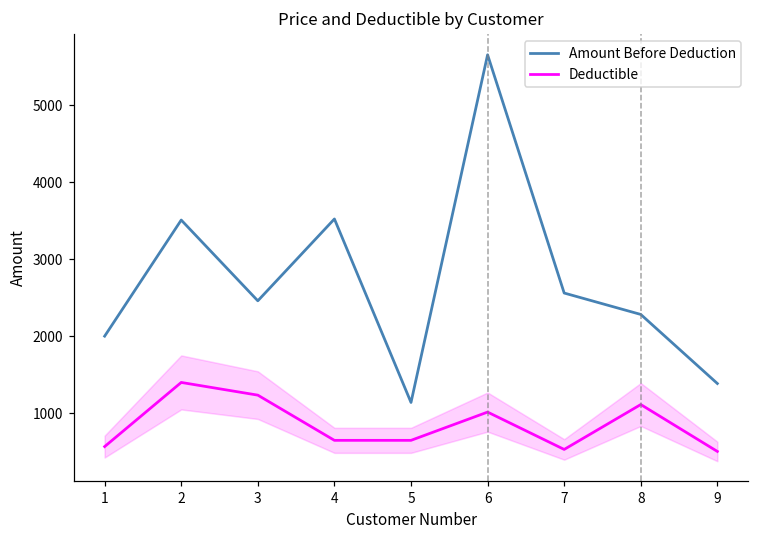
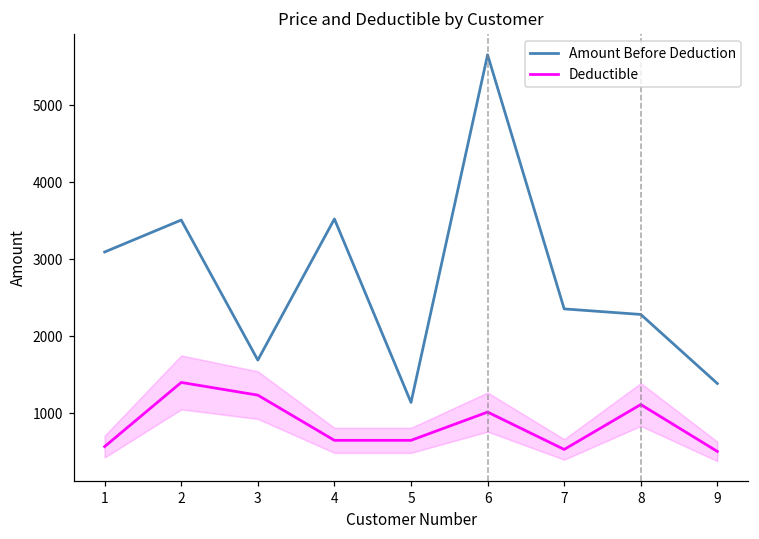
  {
    "Amount Before Deduction": {
-     "1": 2000,
+     "1": 3100,
      "2": 3500,
-     "3": 2500,
+     "3": 1700,
      "4": 3500,
      "5": 1100,
      "6": 5700,
-     "7": 2600,
+     "7": 2400,
      "8": 2300,
      "9": 1400
    }
  }
